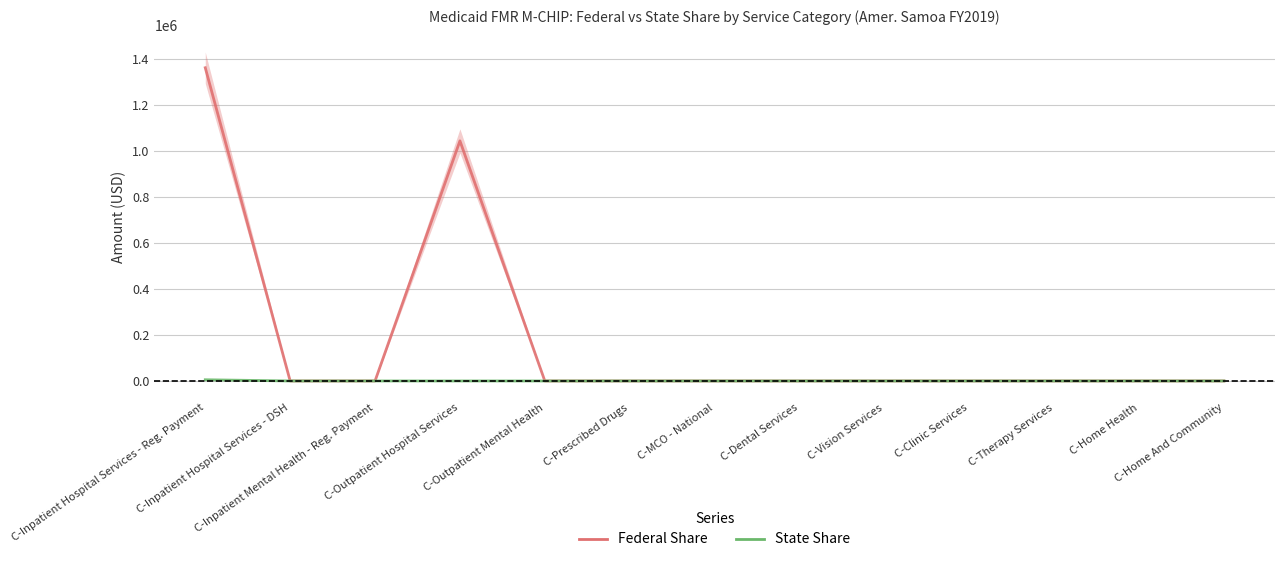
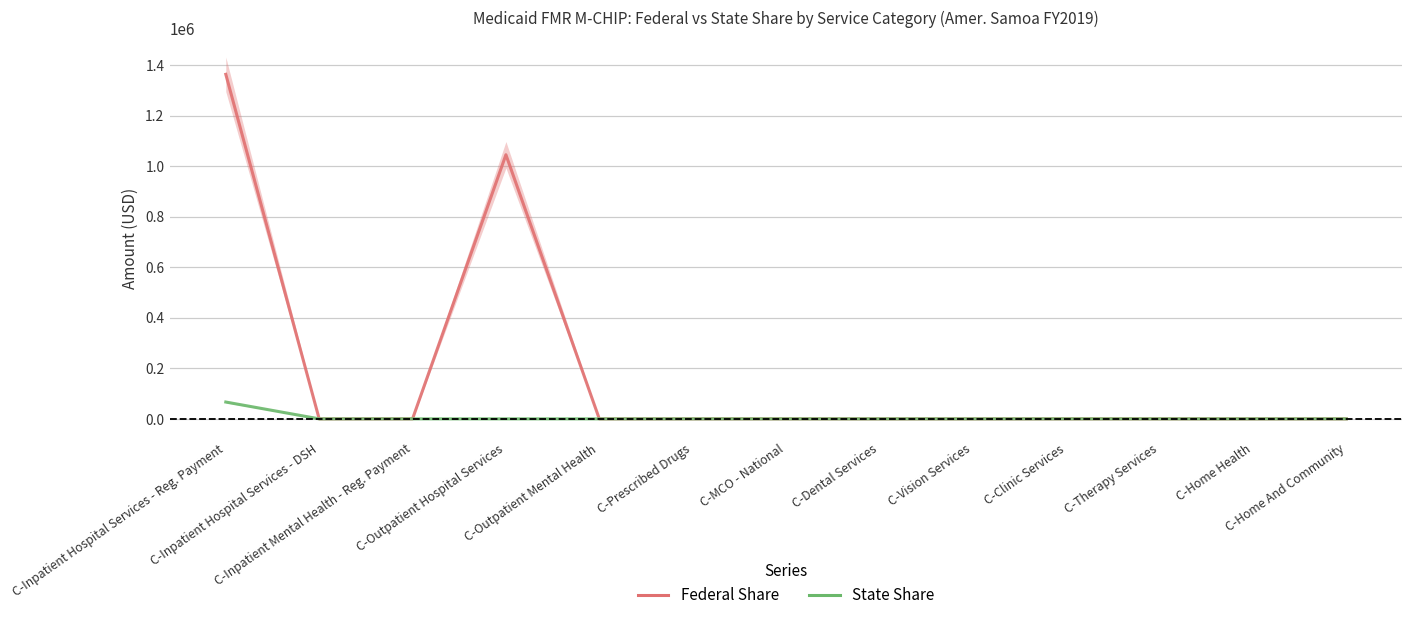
  {
    "State Share": {
-     "C-Inpatient Hospital Services - Reg. Payment": 10000,
+     "C-Inpatient Hospital Services - Reg. Payment": 70000,
      "C-Outpatient Hospital Services": 0
    }
  }
